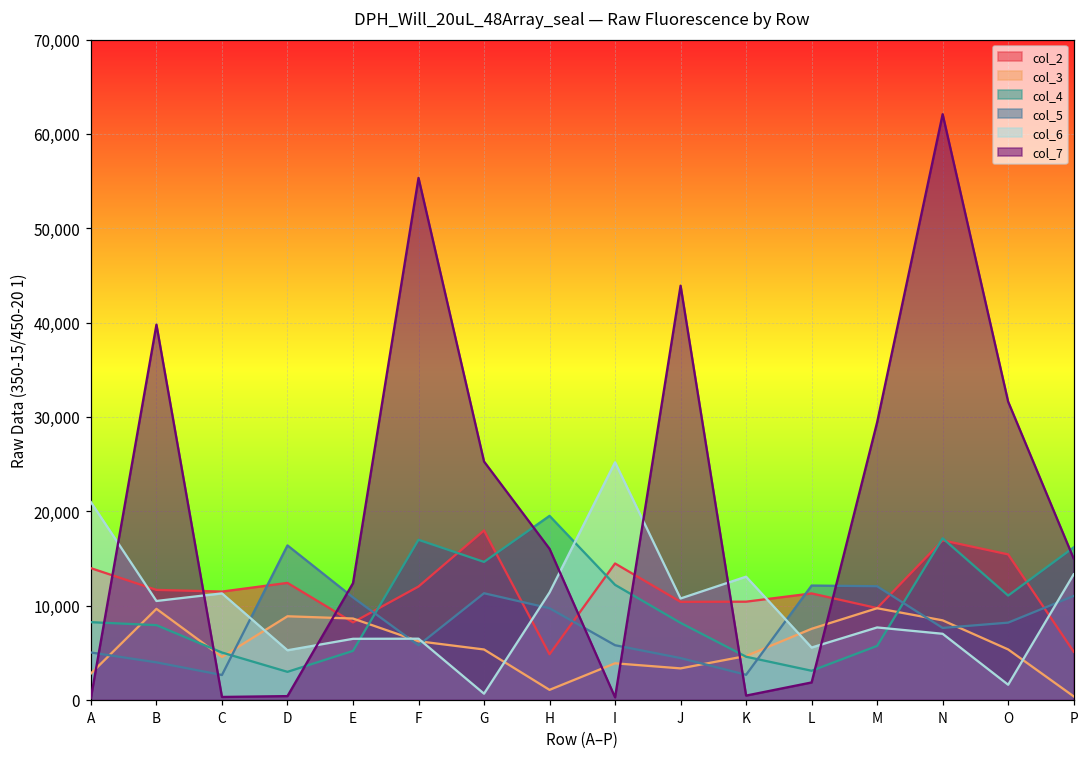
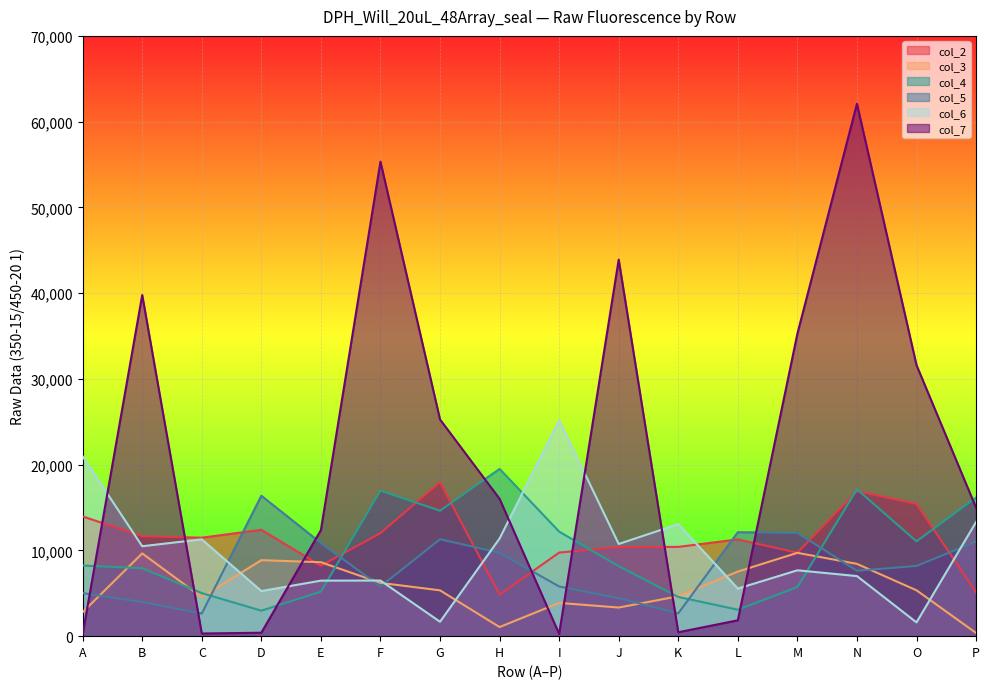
  {
    "col_2": {
      "A": "14,000",
      "B": "12,000",
      "D": "12,000",
      "E": "8,000",
      "F": "12,000",
      "G": "18,000",
      "H": "5,000",
-     "I": "14,000",
+     "I": "10,000",
      "J": "10,000",
      "K": "10,000",
      "L": "11,000",
      "O": "15,000",
      "P": "5,000"
    },
    "col_3": {
      "A": "3,000",
      "B": "10,000",
      "C": "5,000",
      "D": "9,000",
      "E": "9,000",
      "G": "5,000",
      "H": "1,000",
      "I": "4,000",
      "J": "3,000",
      "L": "8,000",
      "N": "8,000",
      "O": "5,000",
      "P": "0"
    },
    "col_6": {
      "A": "21,000",
      "B": "10,000",
      "D": "5,000",
      "E": "6,000",
-     "G": "1,000",
+     "G": "2,000",
      "H": "11,000",
      "I": "25,000",
      "J": "11,000",
      "K": "13,000",
      "L": "6,000",
      "M": "8,000",
      "N": "7,000",
      "O": "2,000",
      "P": "13,000"
    },
    "col_7": {
      "A": "0",
      "B": "40,000",
      "C": "0",
      "D": "0",
      "E": "12,000",
      "F": "55,000",
      "G": "25,000",
      "H": "16,000",
      "I": "0",
      "J": "44,000",
      "K": "0",
      "L": "2,000",
-     "M": "29,000",
+     "M": "35,000",
      "N": "62,000",
      "O": "32,000",
      "P": "15,000"
    }
  }
